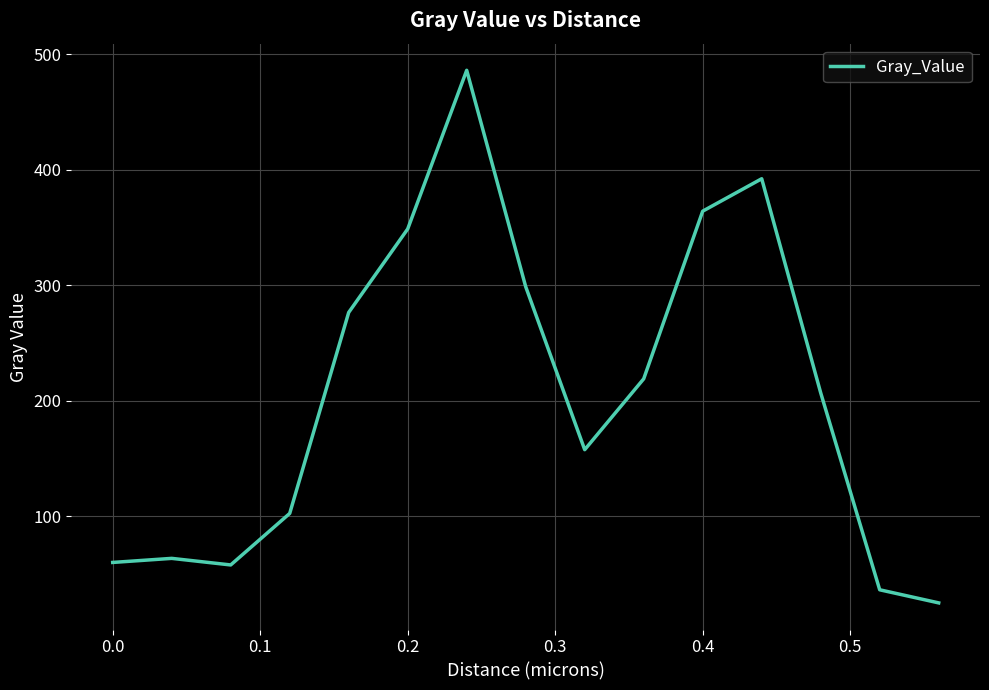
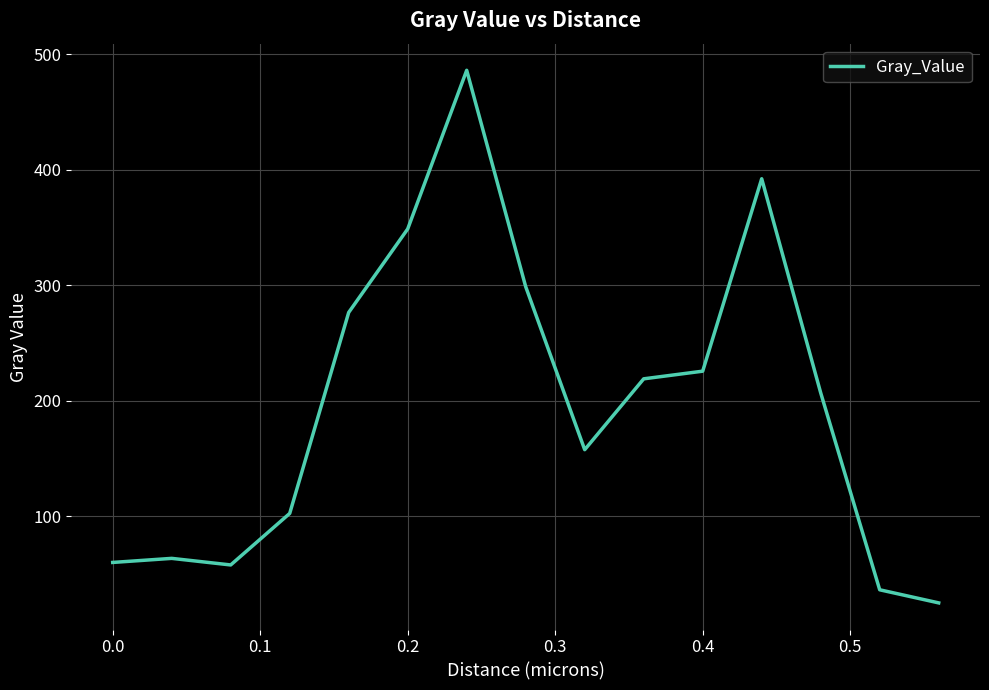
  {
    "0.0": 60,
    "0.2": 349,
-   "0.4": 364
+   "0.4": 226
  }
